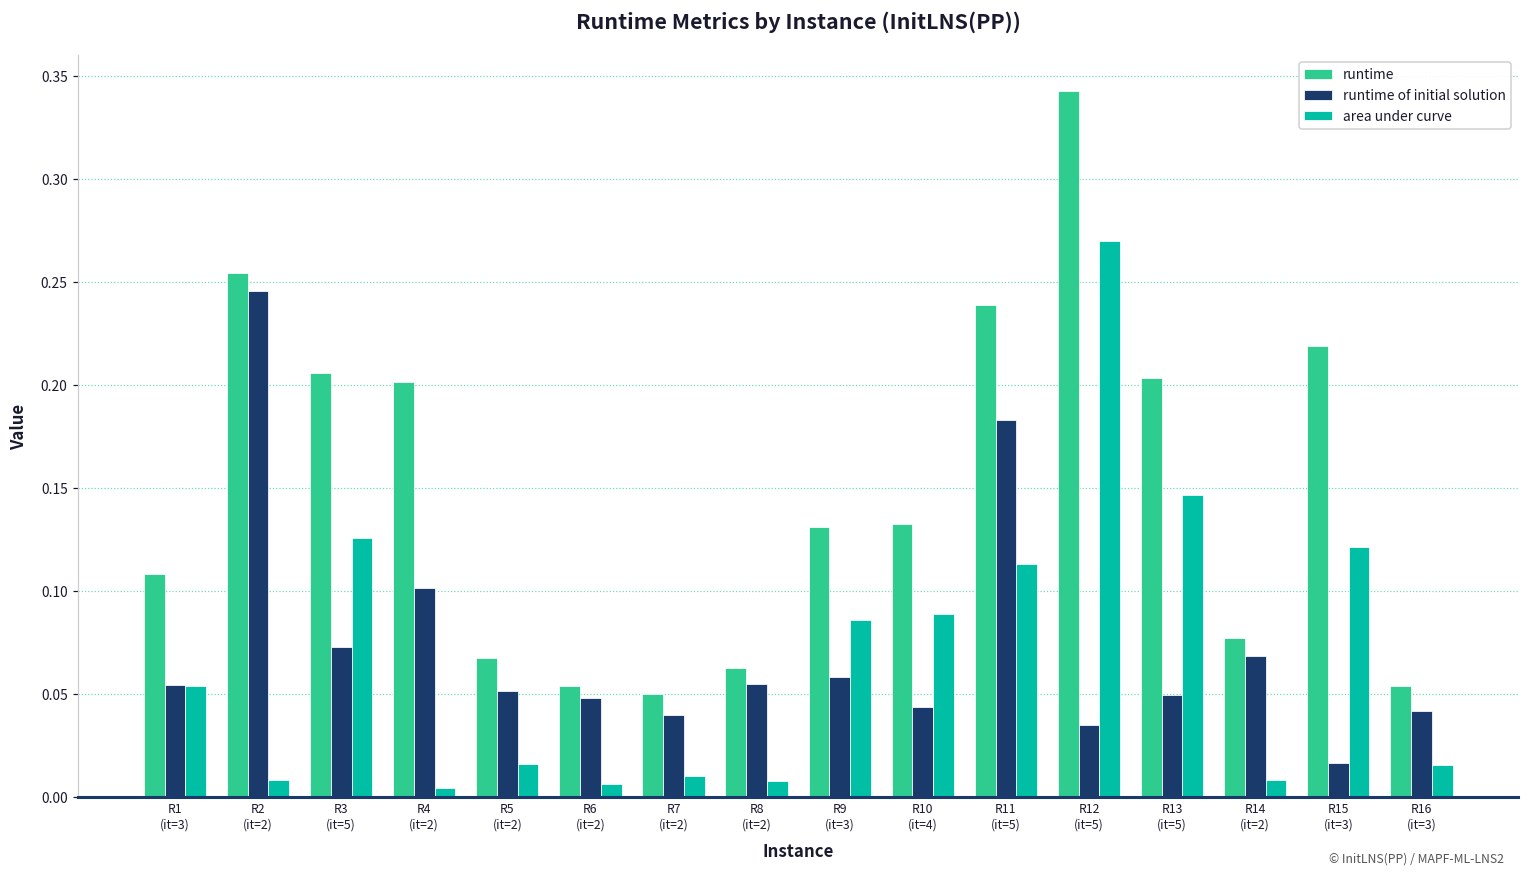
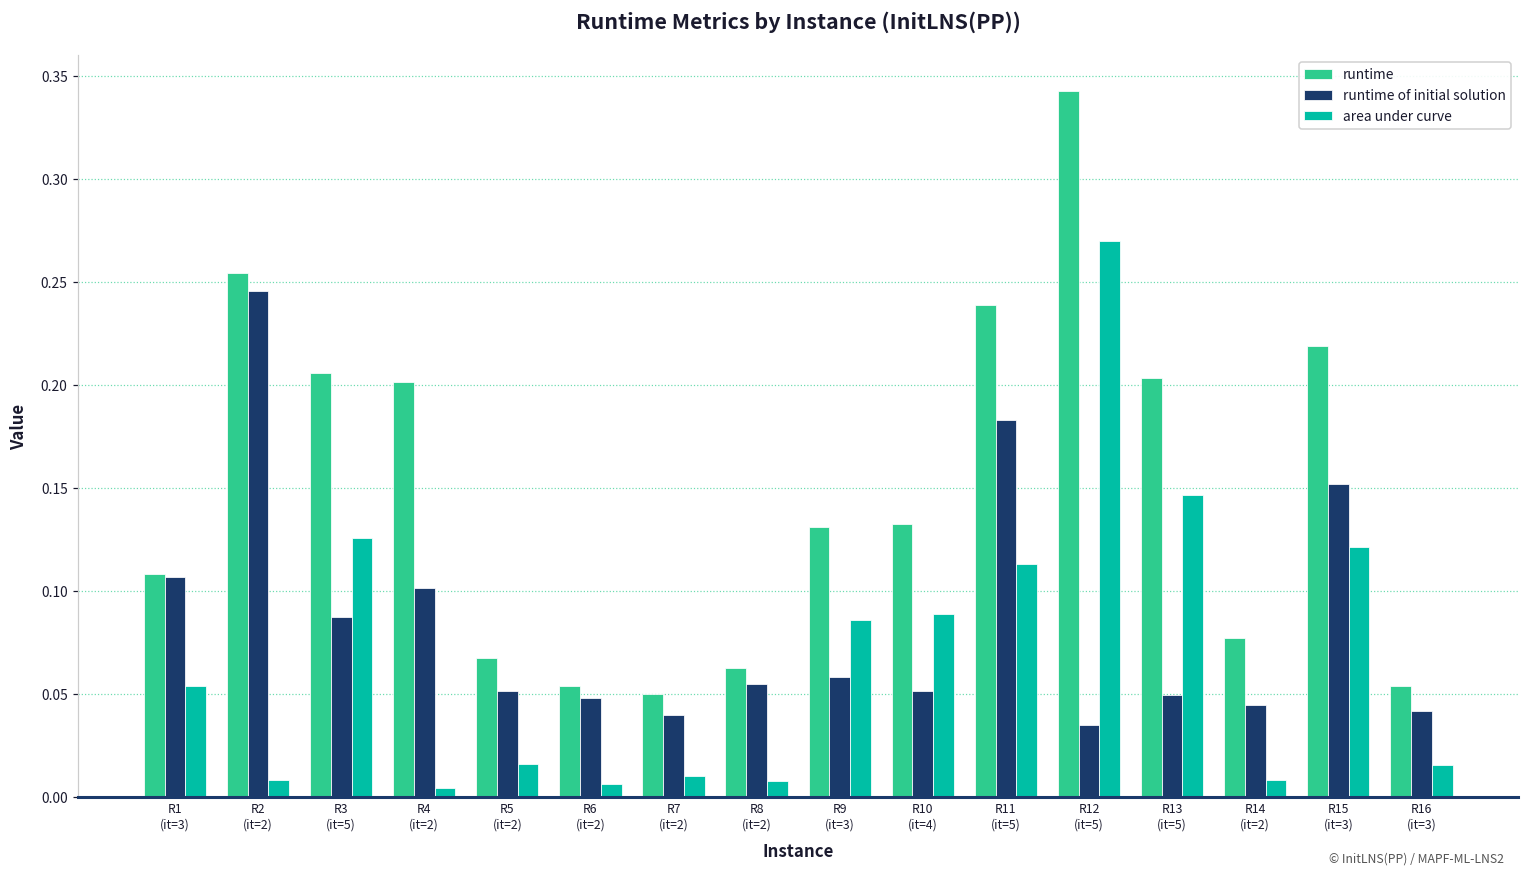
  {
    "runtime of initial solution": {
-     "R1 (it=3)": 0.054,
+     "R1 (it=3)": 0.107,
      "R2 (it=2)": 0.246,
-     "R3 (it=5)": 0.073,
+     "R3 (it=5)": 0.088,
      "R4 (it=2)": 0.101,
      "R5 (it=2)": 0.052,
      "R6 (it=2)": 0.048,
      "R7 (it=2)": 0.040,
      "R8 (it=2)": 0.055,
      "R9 (it=3)": 0.058,
-     "R10 (it=4)": 0.044,
+     "R10 (it=4)": 0.051,
      "R11 (it=5)": 0.183,
      "R12 (it=5)": 0.035,
      "R13 (it=5)": 0.049,
-     "R14 (it=2)": 0.069,
-     "R15 (it=3)": 0.017,
+     "R14 (it=2)": 0.045,
+     "R15 (it=3)": 0.152,
      "R16 (it=3)": 0.042
    }
  }
